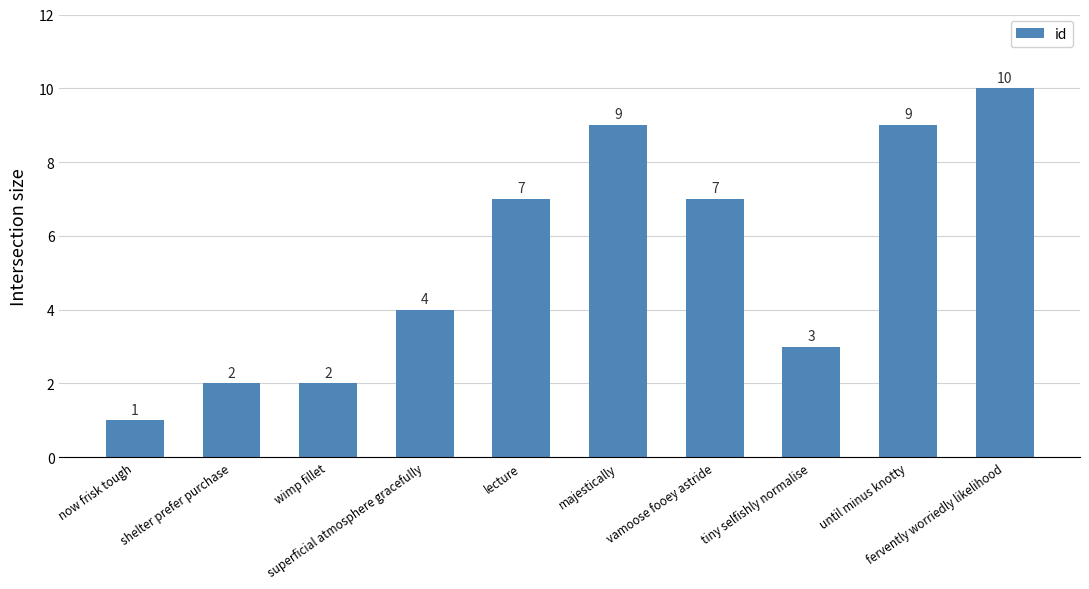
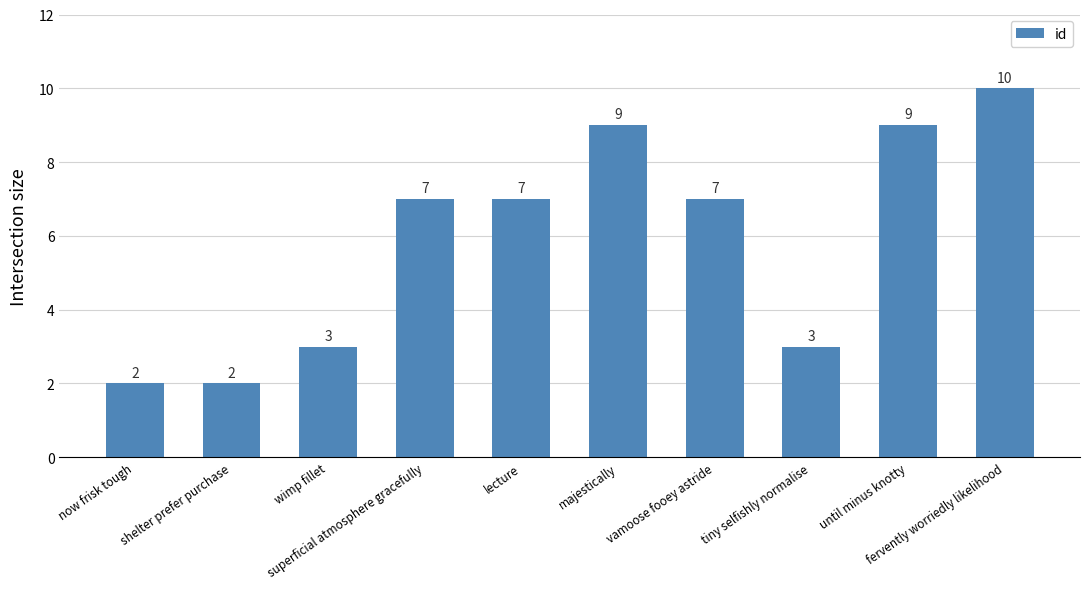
  {
-   "now frisk tough": 1,
+   "now frisk tough": 2,
    "shelter prefer purchase": 2,
-   "wimp fillet": 2,
-   "superficial atmosphere gracefully": 4,
+   "wimp fillet": 3,
+   "superficial atmosphere gracefully": 7,
    "lecture": 7,
    "majestically": 9,
    "vamoose fooey astride": 7,
    "tiny selfishly normalise": 3,
    "until minus knotty": 9,
    "fervently worriedly likelihood": 10
  }
